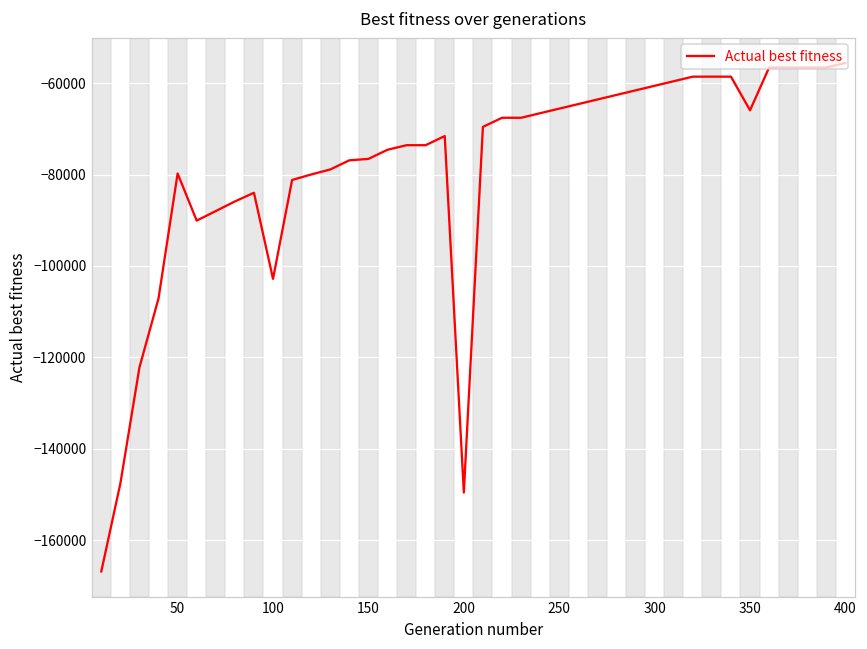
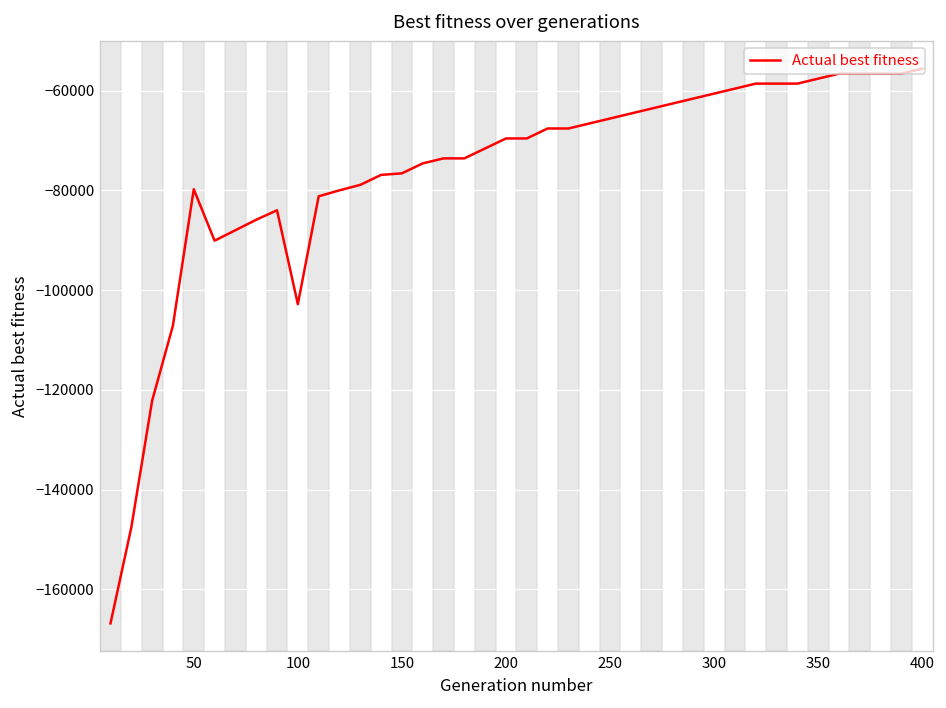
  {
    "50": -80000,
    "100": -103000,
    "150": -77000,
-   "200": -150000,
+   "200": -70000,
    "250": -66000,
    "300": -61000,
-   "350": -66000
+   "350": -58000
  }
